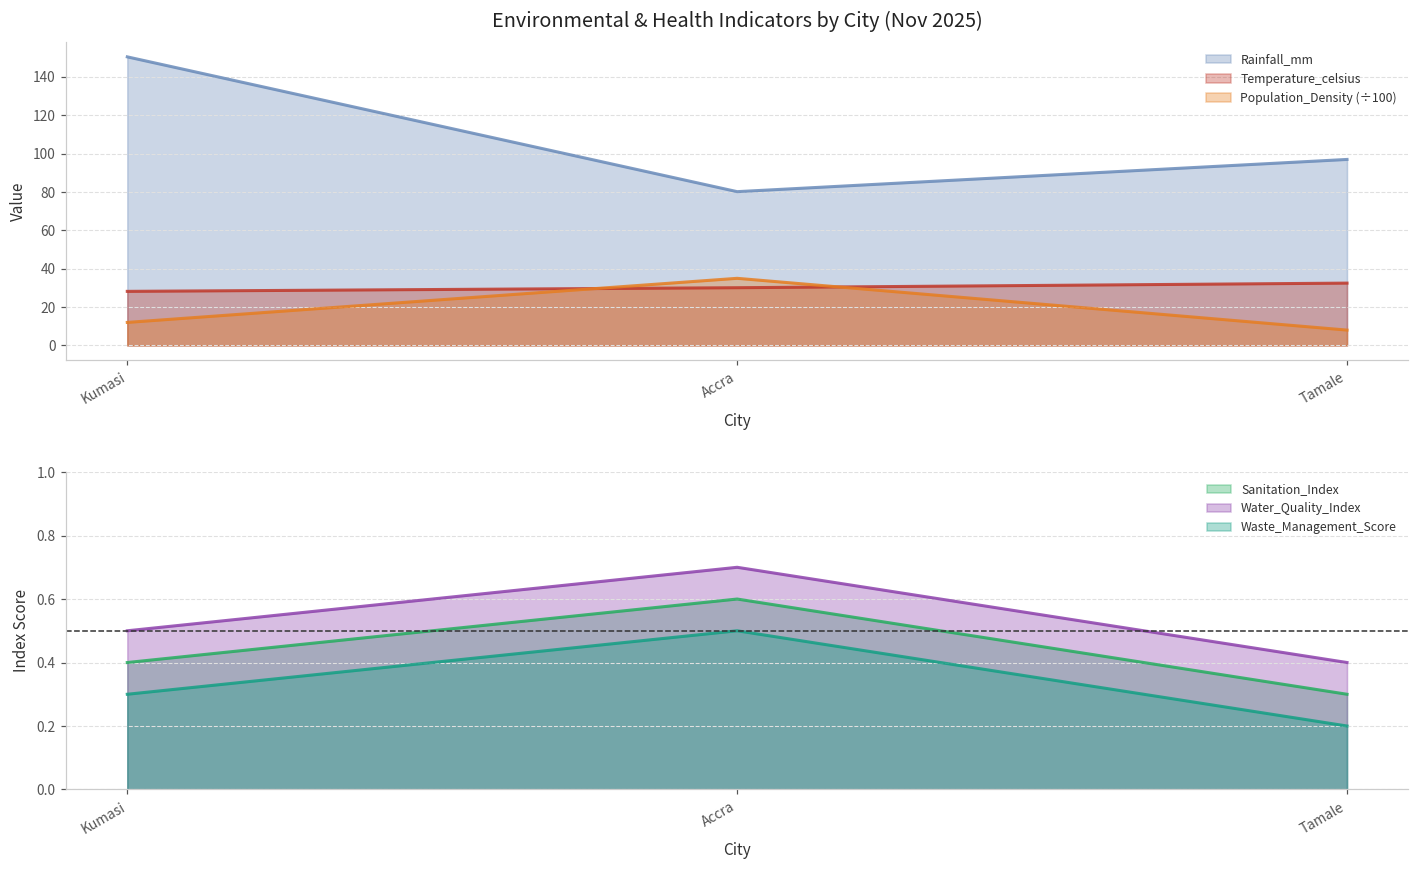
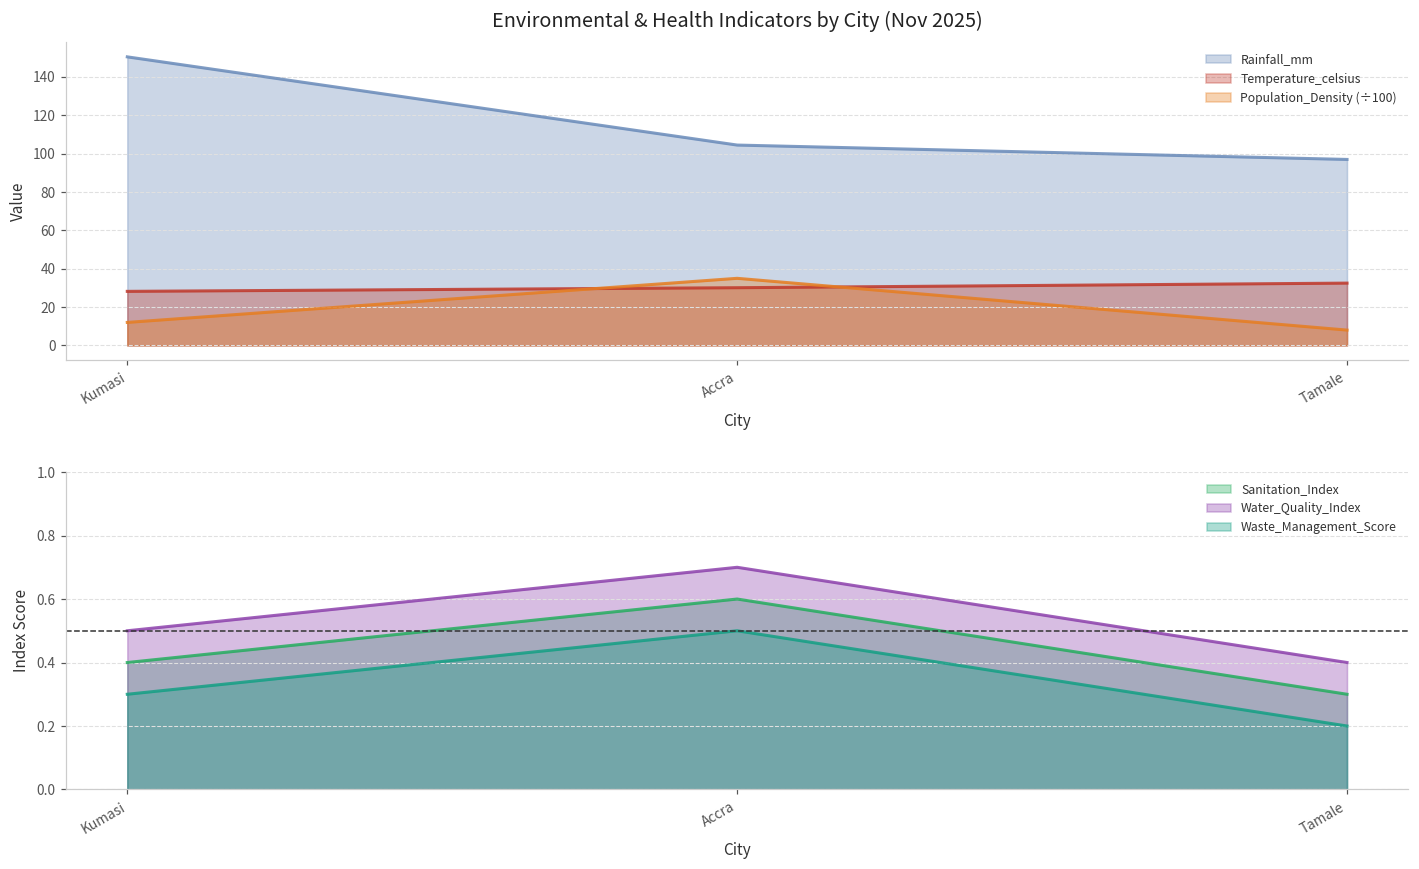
  {
    "Environmental & Health Indicators by City (Nov 2025)": {
      "Rainfall_mm": {
        "Kumasi": 151,
-       "Accra": 80,
+       "Accra": 105,
        "Tamale": 97
      }
    }
  }
